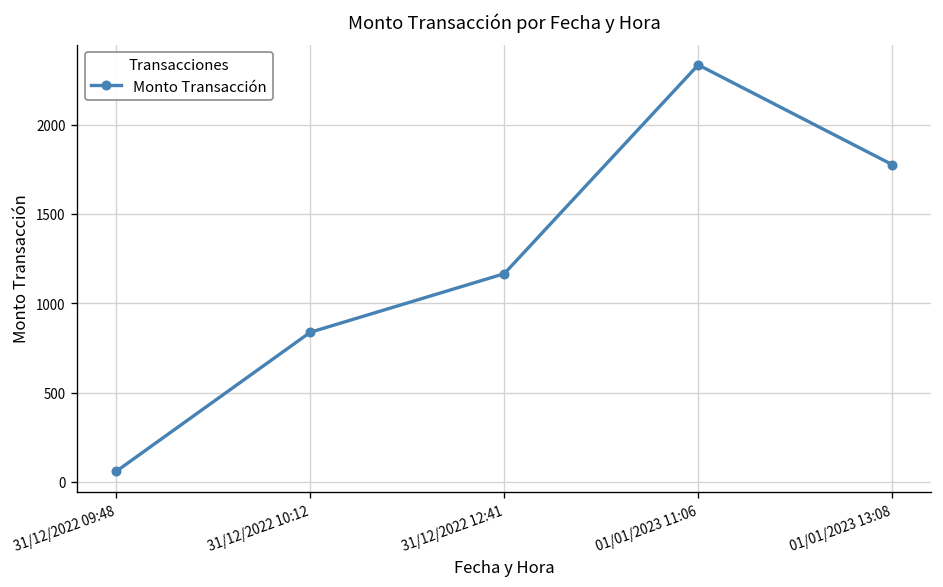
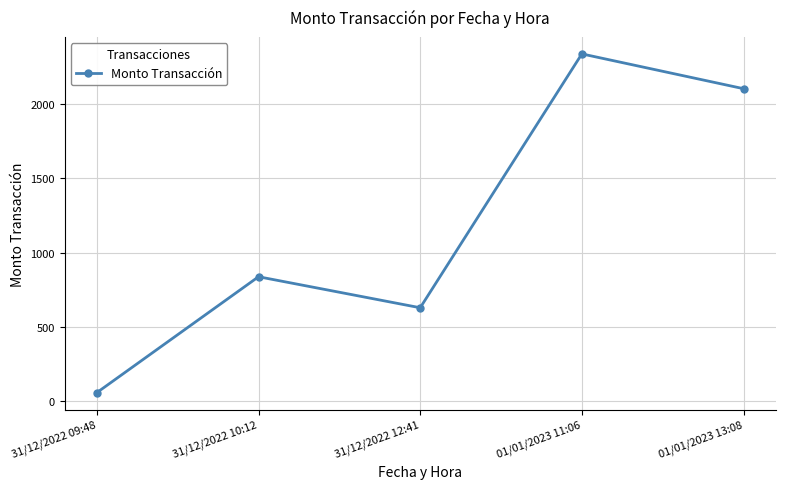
  {
    "31/12/2022 09:48": 60,
    "31/12/2022 10:12": 840,
-   "31/12/2022 12:41": 1170,
+   "31/12/2022 12:41": 630,
    "01/01/2023 11:06": 2330,
-   "01/01/2023 13:08": 1780
+   "01/01/2023 13:08": 2100
  }
